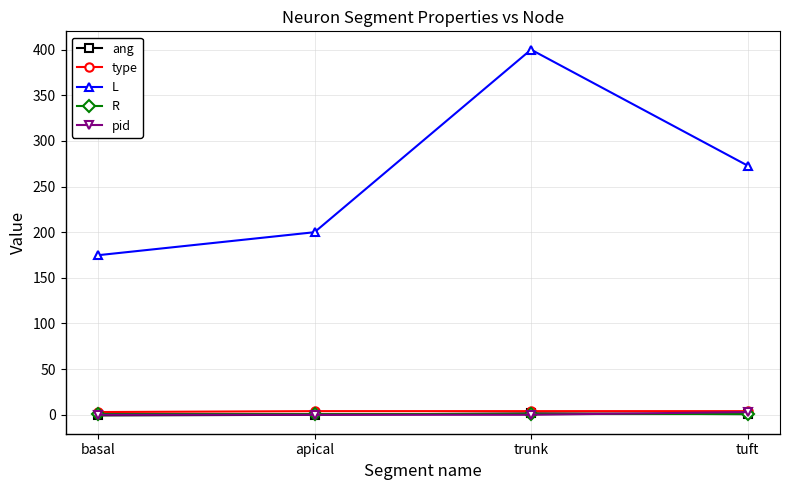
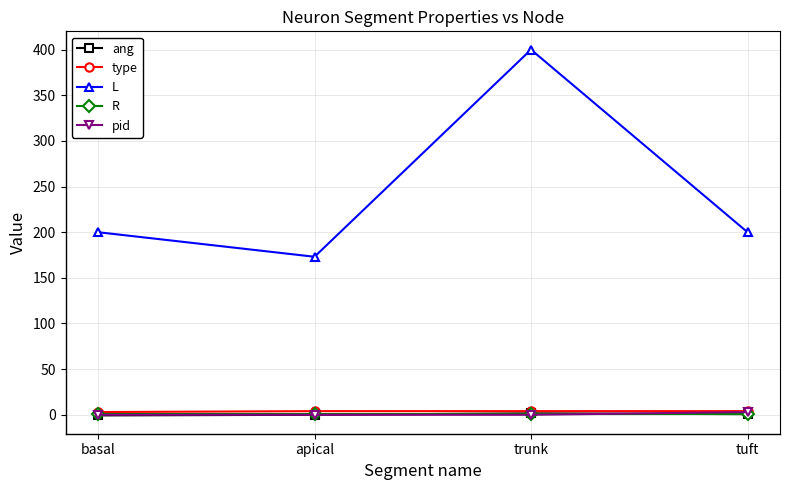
  {
    "type": {
      "apical": 0
    },
    "L": {
-     "basal": 170,
-     "apical": 200,
+     "basal": 200,
+     "apical": 170,
      "trunk": 400,
-     "tuft": 270
+     "tuft": 200
    }
  }
